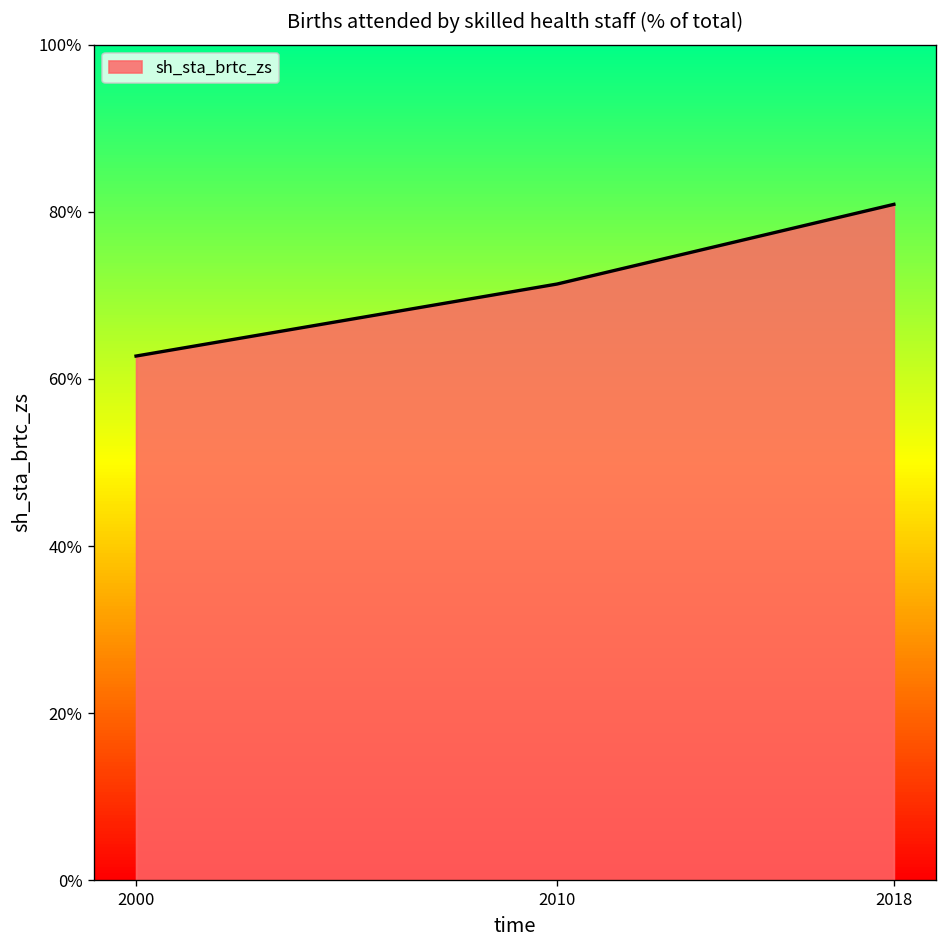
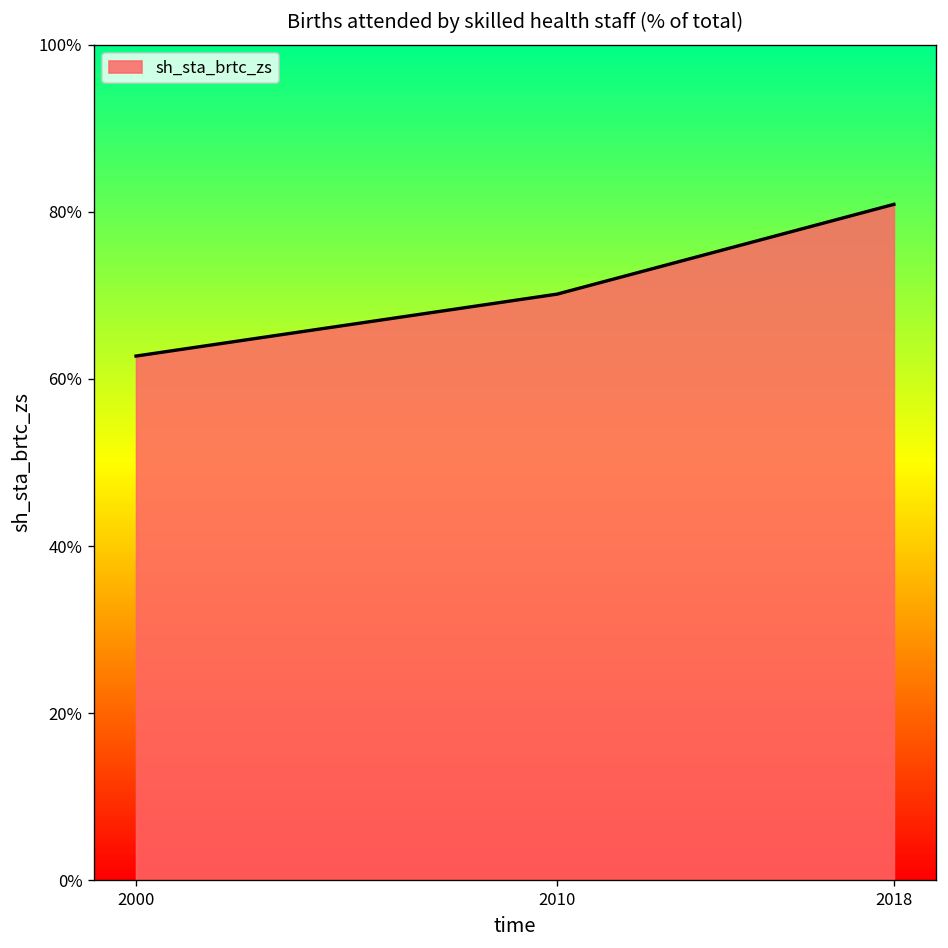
  {
    "2000": "63%",
-   "2010": "71%",
+   "2010": "70%",
    "2018": "81%"
  }
